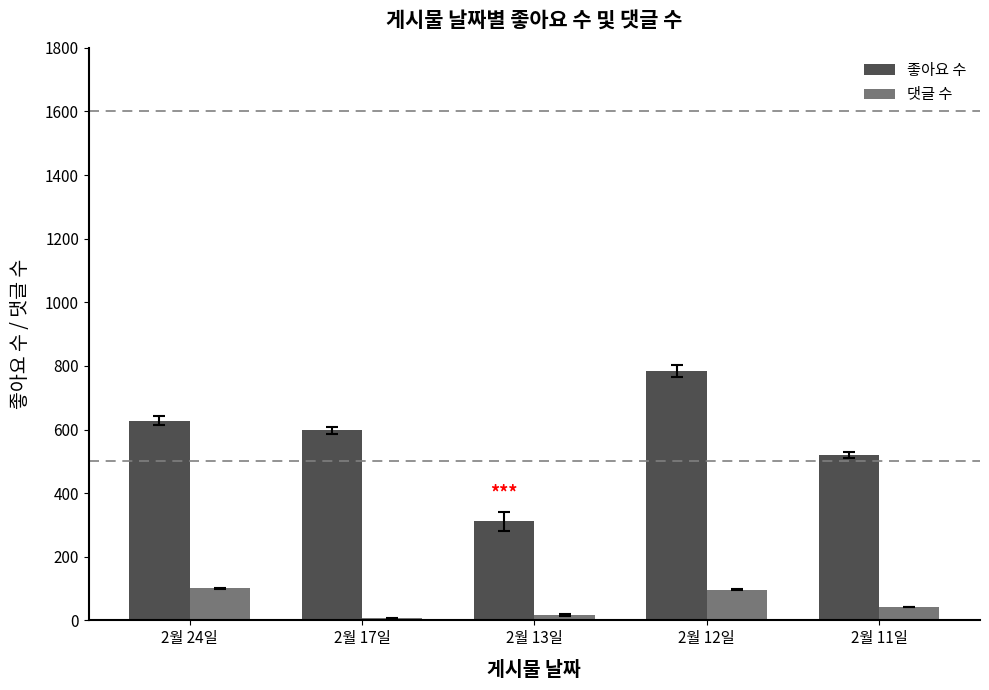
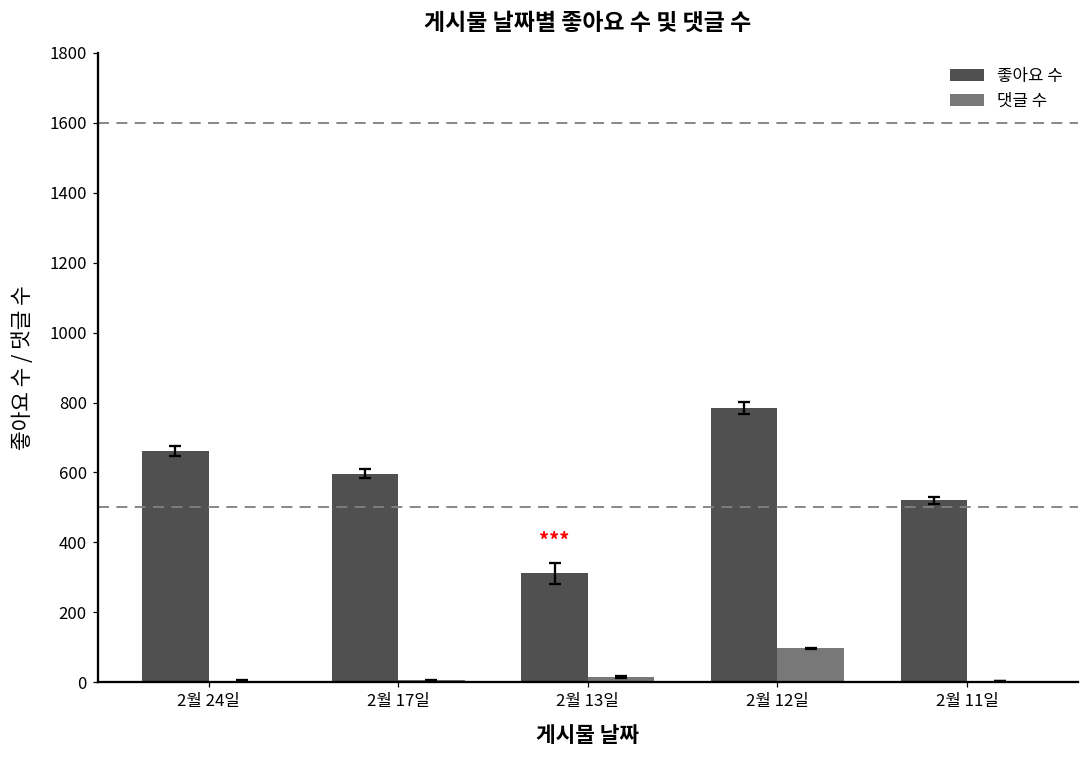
  {
    "좋아요 수": {
-     "2월 24일": 630,
+     "2월 24일": 660,
      "2월 17일": 600,
      "2월 13일": 310,
      "2월 12일": 780,
      "2월 11일": 520
    },
    "댓글 수": {
-     "2월 24일": 100,
+     "2월 24일": 10,
      "2월 13일": 20,
      "2월 12일": 100,
-     "2월 11일": 40
+     "2월 11일": 0
    }
  }
